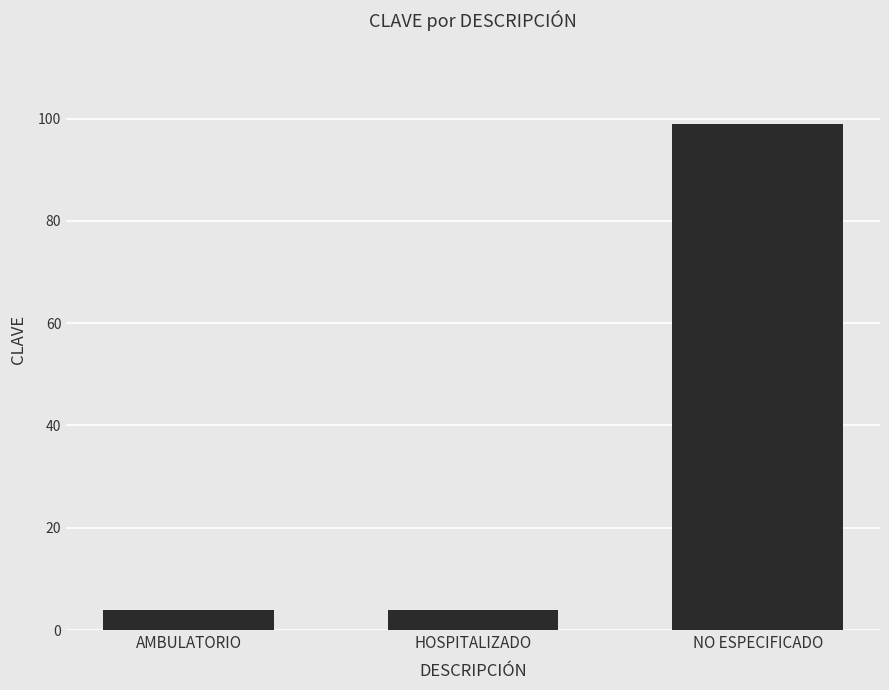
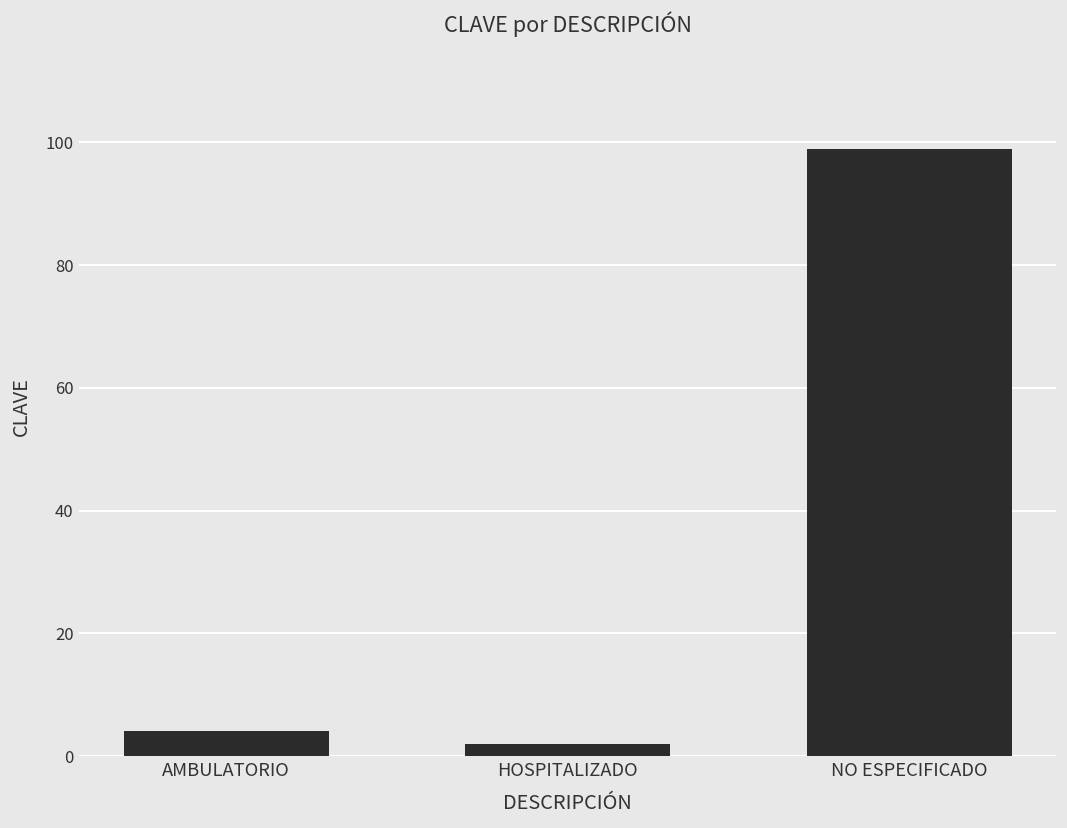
  {
    "AMBULATORIO": 4,
-   "HOSPITALIZADO": 4,
+   "HOSPITALIZADO": 2,
    "NO ESPECIFICADO": 99
  }
